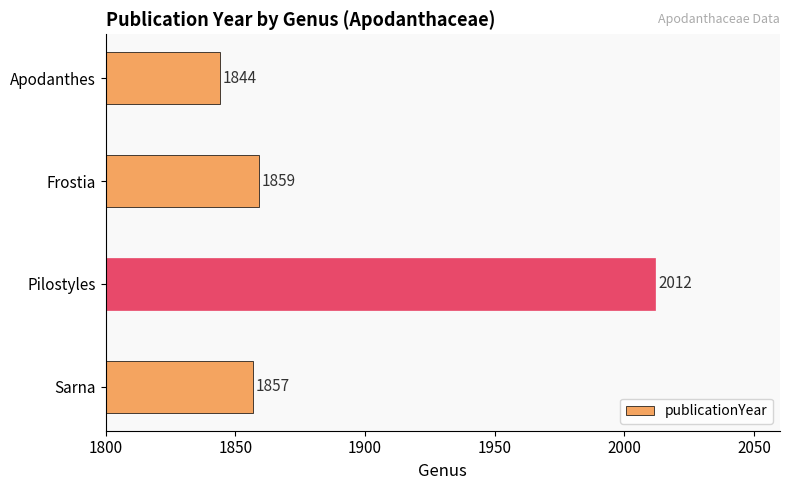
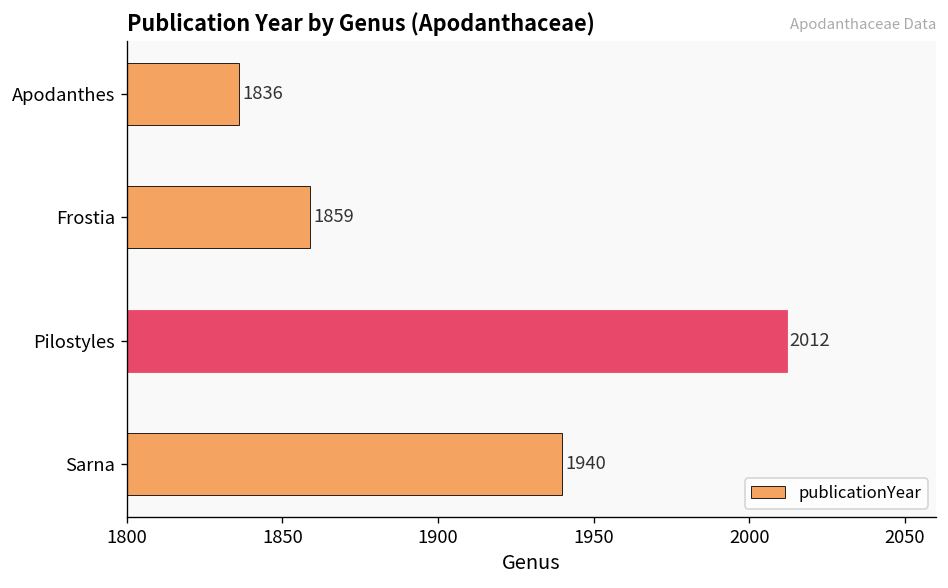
  {
-   "Apodanthes": 1844,
+   "Apodanthes": 1836,
    "Frostia": 1859,
    "Pilostyles": 2012,
-   "Sarna": 1857
+   "Sarna": 1940
  }
